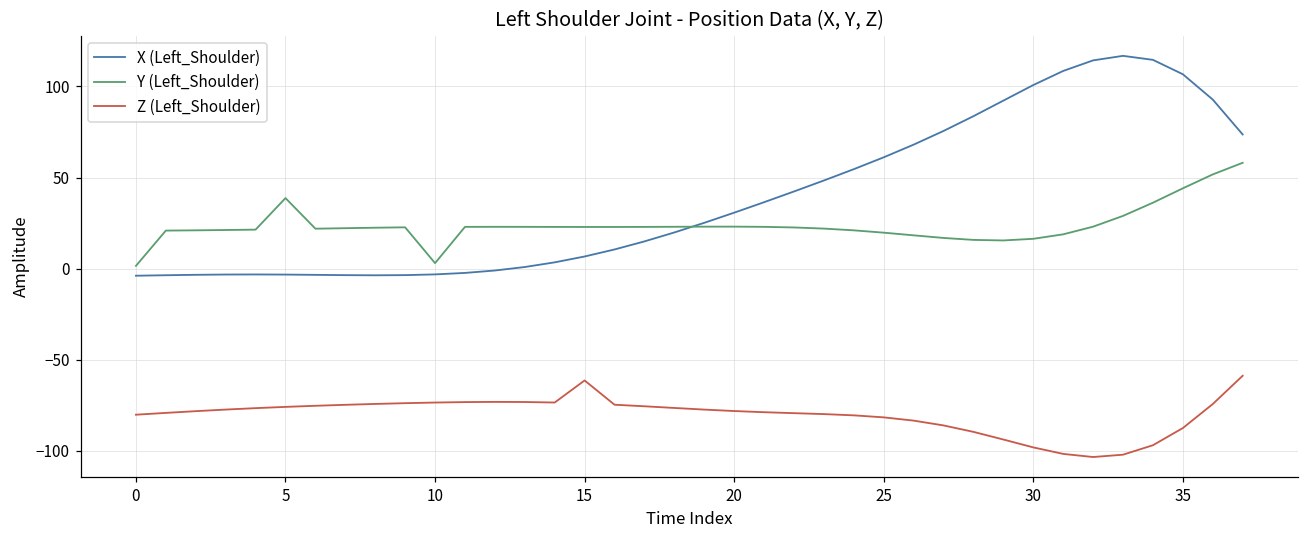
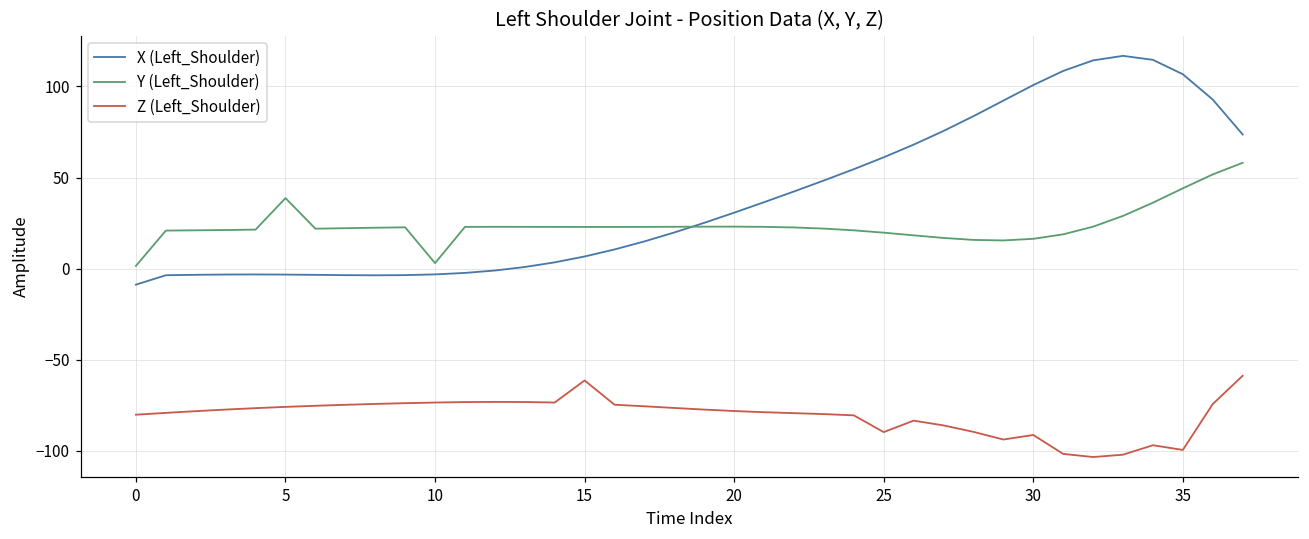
  {
    "X (Left_Shoulder)": {
-     "0": -4,
+     "0": -9,
      "5": -3,
      "10": -3,
      "15": 7,
      "20": 31,
      "25": 61,
      "30": 101,
      "35": 107
    },
    "Y (Left_Shoulder)": {
      "0": 2,
      "5": 39,
      "10": 3,
      "15": 23,
      "20": 23,
      "25": 20,
      "30": 16,
      "35": 44
    },
    "Z (Left_Shoulder)": {
      "0": -80,
      "5": -76,
      "10": -73,
      "15": -61,
      "20": -78,
-     "25": -82,
-     "30": -98,
-     "35": -87
+     "25": -90,
+     "30": -91,
+     "35": -99
    }
  }
